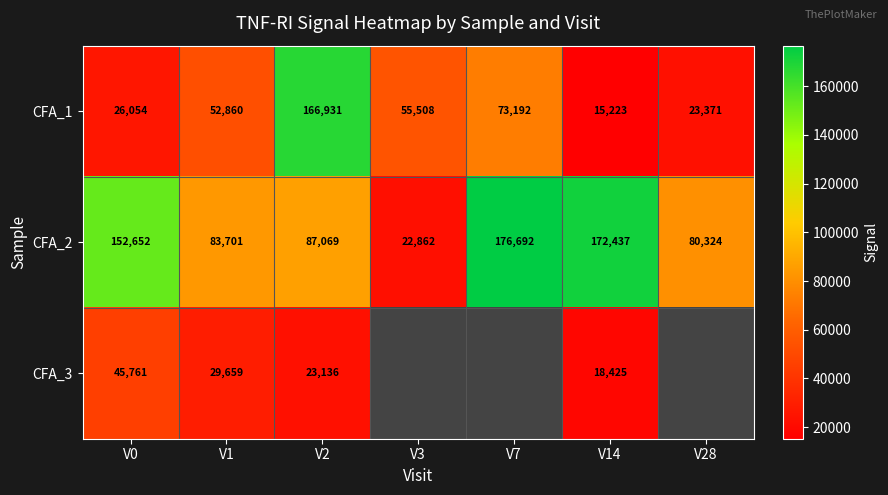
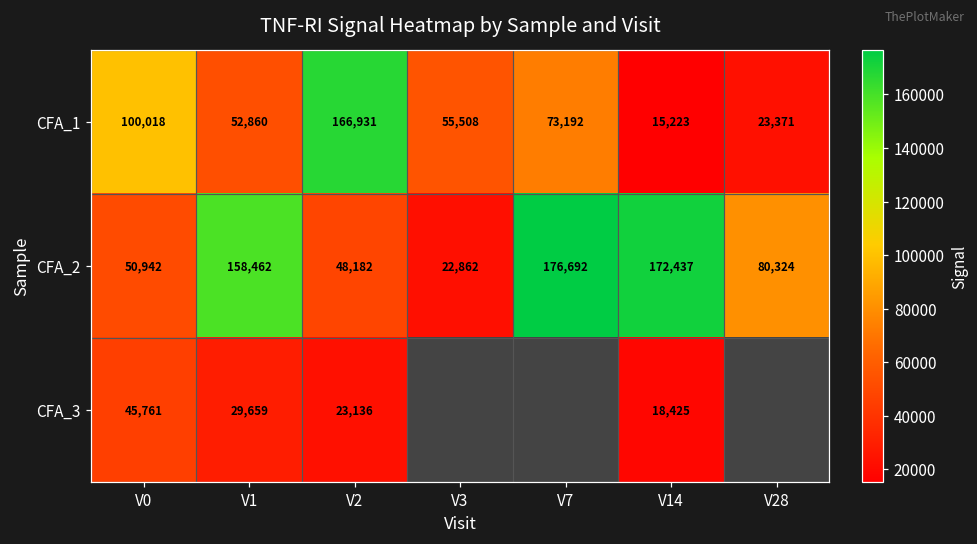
  {
    "CFA_1": {
-     "V0": "26,054",
+     "V0": "100,018",
      "V1": "52,860",
      "V2": "166,931",
      "V3": "55,508",
      "V7": "73,192",
      "V14": "15,223",
      "V28": "23,371"
    },
    "CFA_2": {
-     "V0": "152,652",
-     "V1": "83,701",
-     "V2": "87,069",
+     "V0": "50,942",
+     "V1": "158,462",
+     "V2": "48,182",
      "V3": "22,862",
      "V7": "176,692",
      "V14": "172,437",
      "V28": "80,324"
    },
    "CFA_3": {
      "V0": "45,761",
      "V1": "29,659",
      "V2": "23,136",
      "V14": "18,425"
    }
  }
